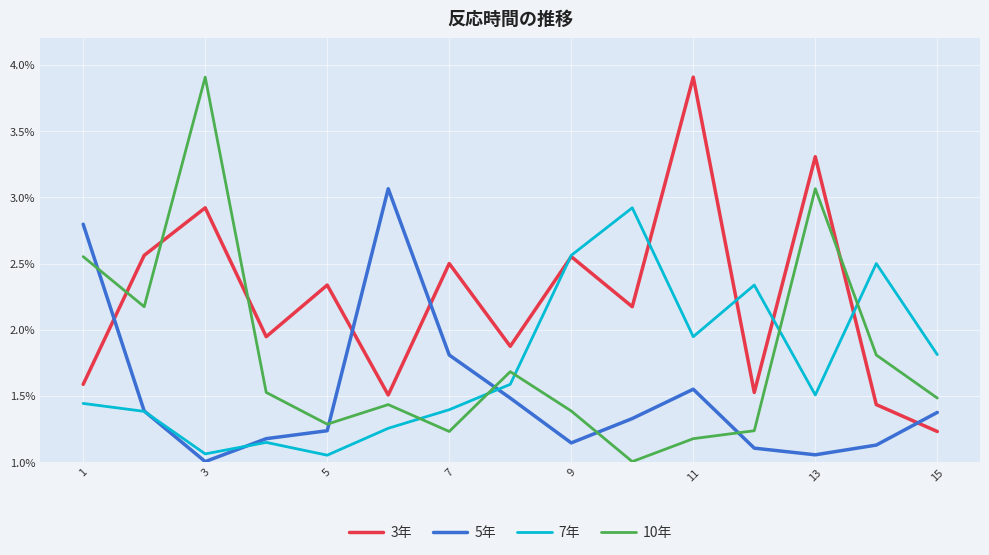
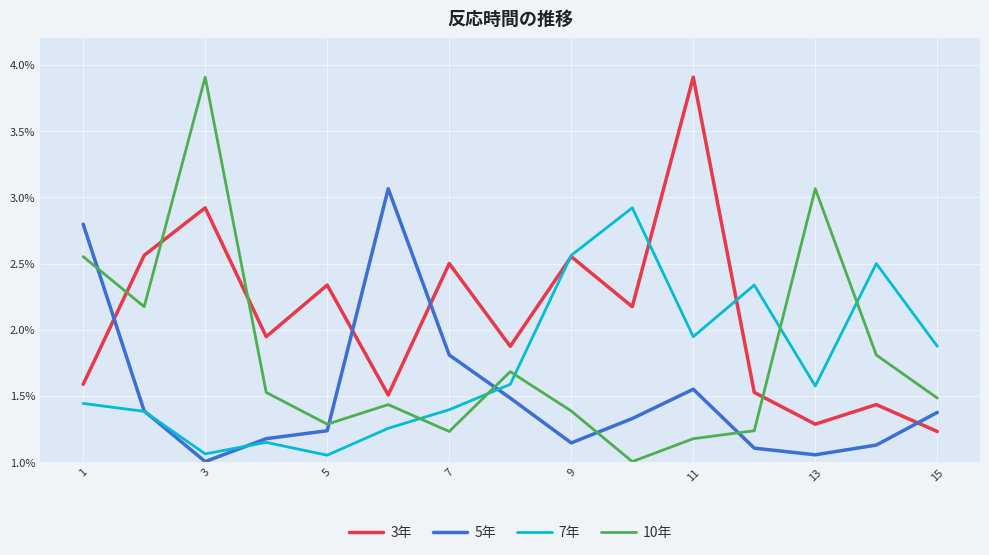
  {
    "3年": {
      "1": "1.59%",
      "3": "2.92%",
      "5": "2.34%",
      "7": "2.50%",
      "11": "3.91%",
-     "13": "3.31%",
+     "13": "1.29%",
      "15": "1.23%"
    },
    "5年": {
      "1": "2.80%",
      "3": "1.00%",
      "5": "1.24%",
      "7": "1.81%",
      "9": "1.15%",
      "11": "1.55%",
      "13": "1.06%",
      "15": "1.38%"
    },
    "7年": {
      "1": "1.44%",
      "3": "1.06%",
      "5": "1.05%",
      "7": "1.40%",
      "11": "1.95%",
-     "13": "1.51%",
-     "15": "1.81%"
+     "13": "1.57%",
+     "15": "1.87%"
    },
    "10年": {
      "1": "2.55%",
      "3": "3.91%",
      "5": "1.29%",
      "7": "1.23%",
      "9": "1.39%",
      "11": "1.18%",
      "13": "3.07%",
      "15": "1.48%"
    }
  }
